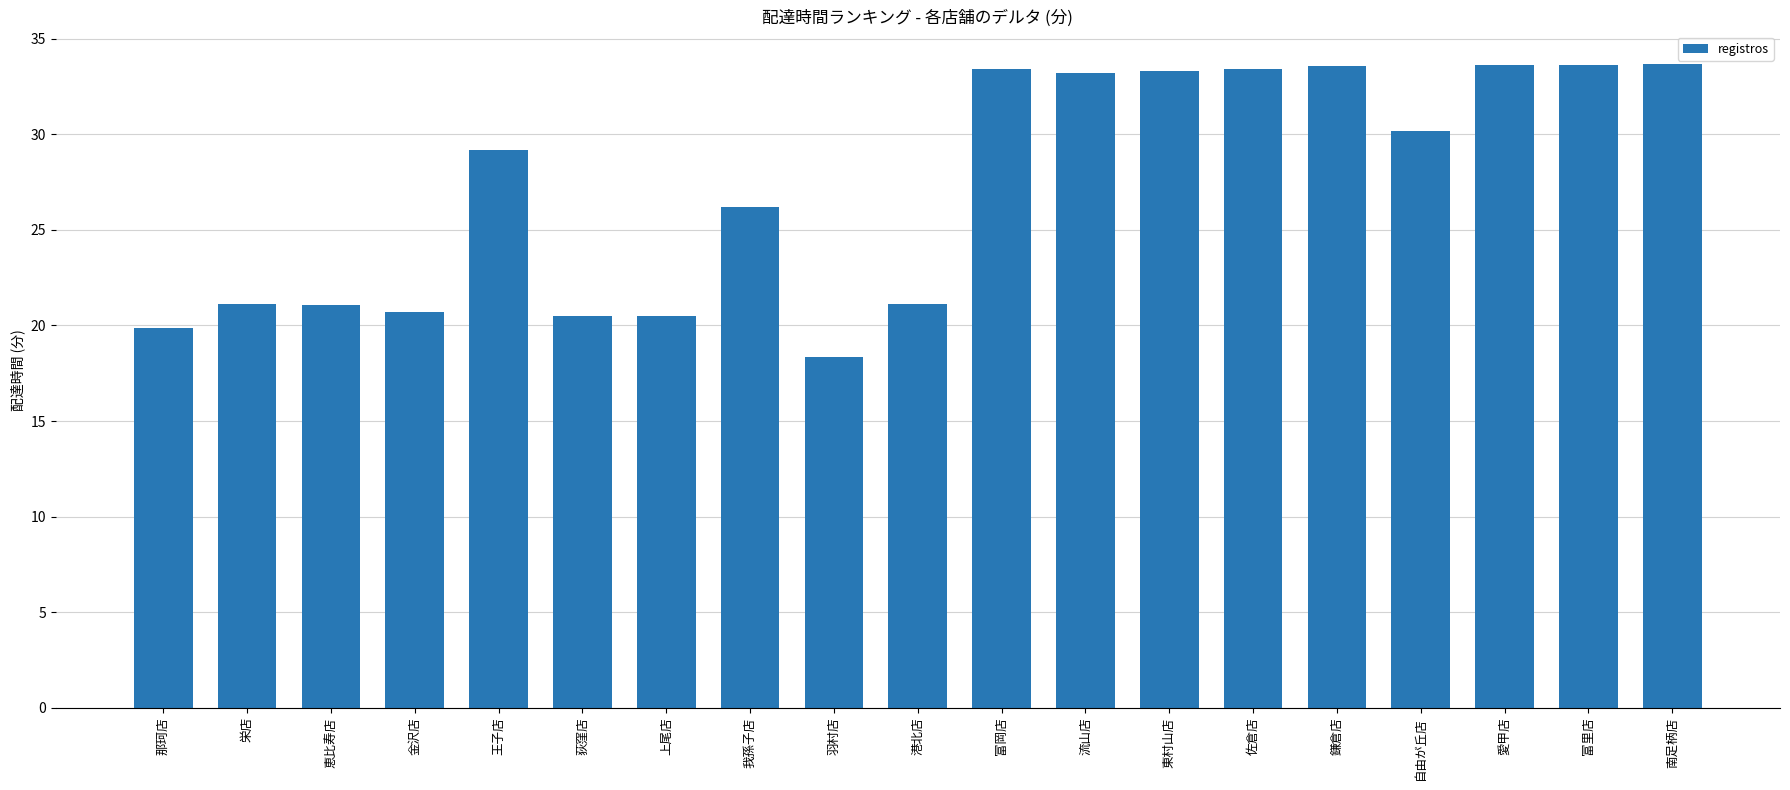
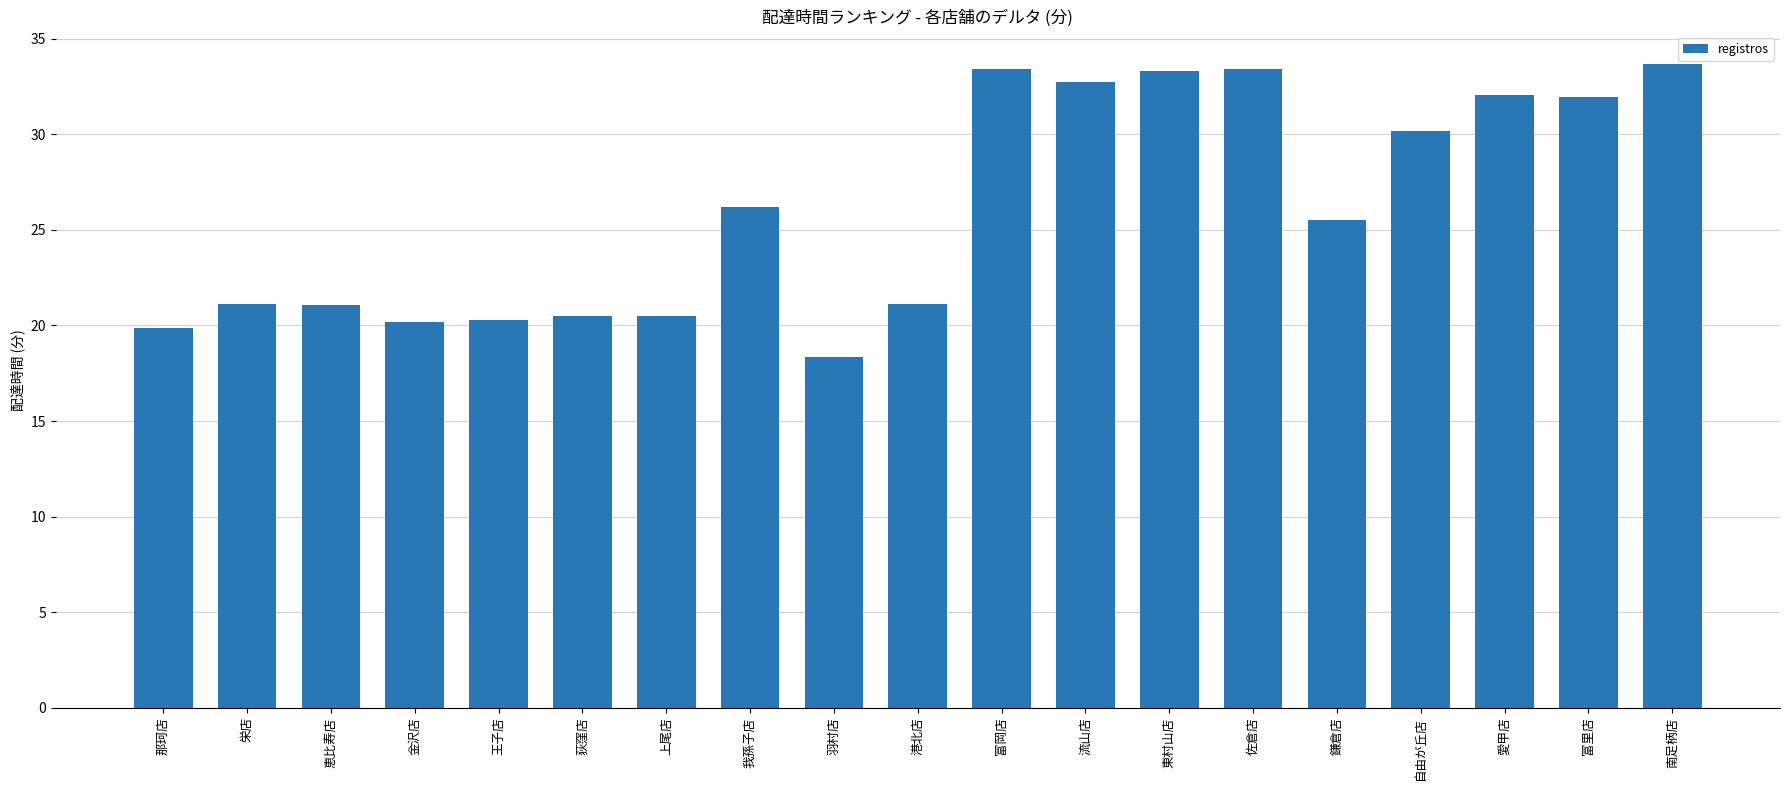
  {
    "那珂店": 19.9,
    "栄店": 21.1,
    "恵比寿店": 21.1,
-   "金沢店": 20.7,
-   "王子店": 29.2,
+   "金沢店": 20.2,
+   "王子店": 20.3,
    "荻窪店": 20.5,
    "上尾店": 20.5,
    "我孫子店": 26.2,
    "羽村店": 18.3,
    "港北店": 21.1,
    "富岡店": 33.4,
-   "流山店": 33.2,
+   "流山店": 32.7,
    "東村山店": 33.3,
    "佐倉店": 33.4,
-   "鎌倉店": 33.6,
+   "鎌倉店": 25.5,
    "自由が丘店": 30.2,
-   "愛甲店": 33.6,
-   "富里店": 33.6,
+   "愛甲店": 32.1,
+   "富里店": 31.9,
    "南足柄店": 33.7
  }
